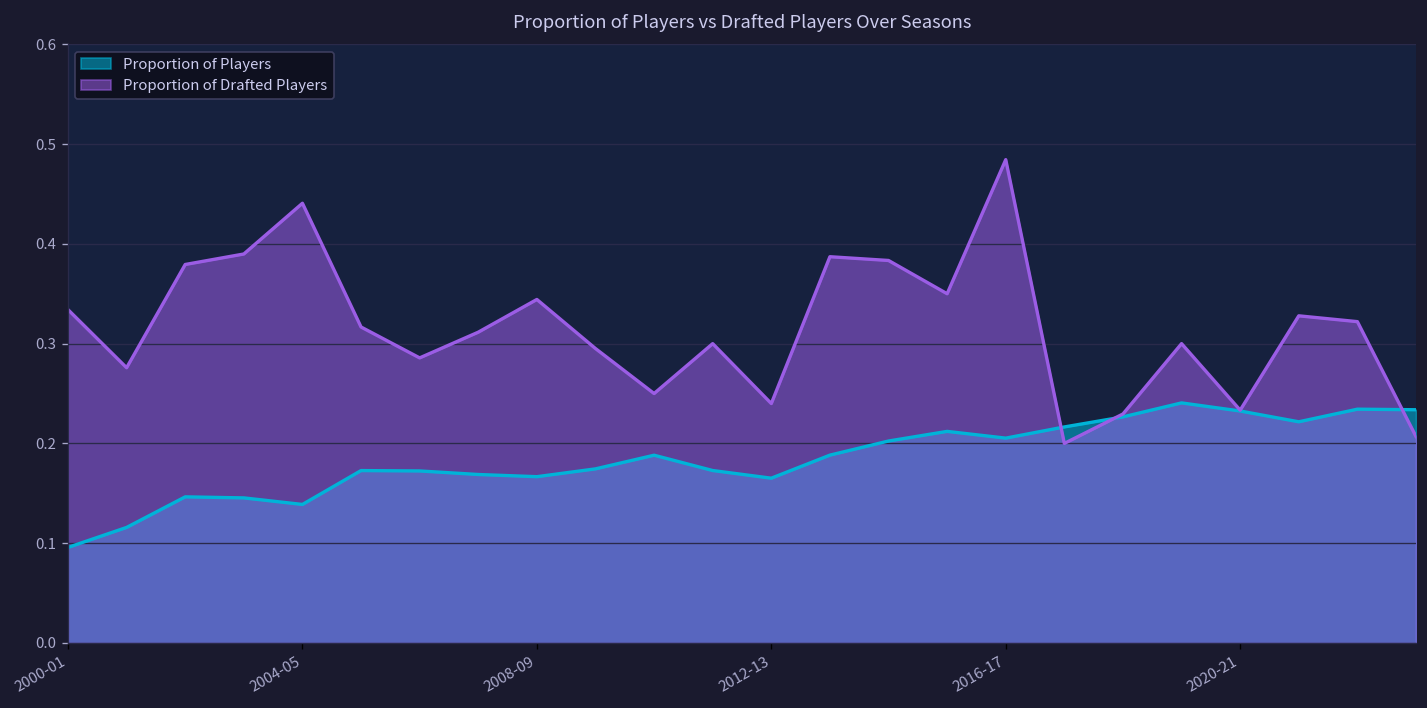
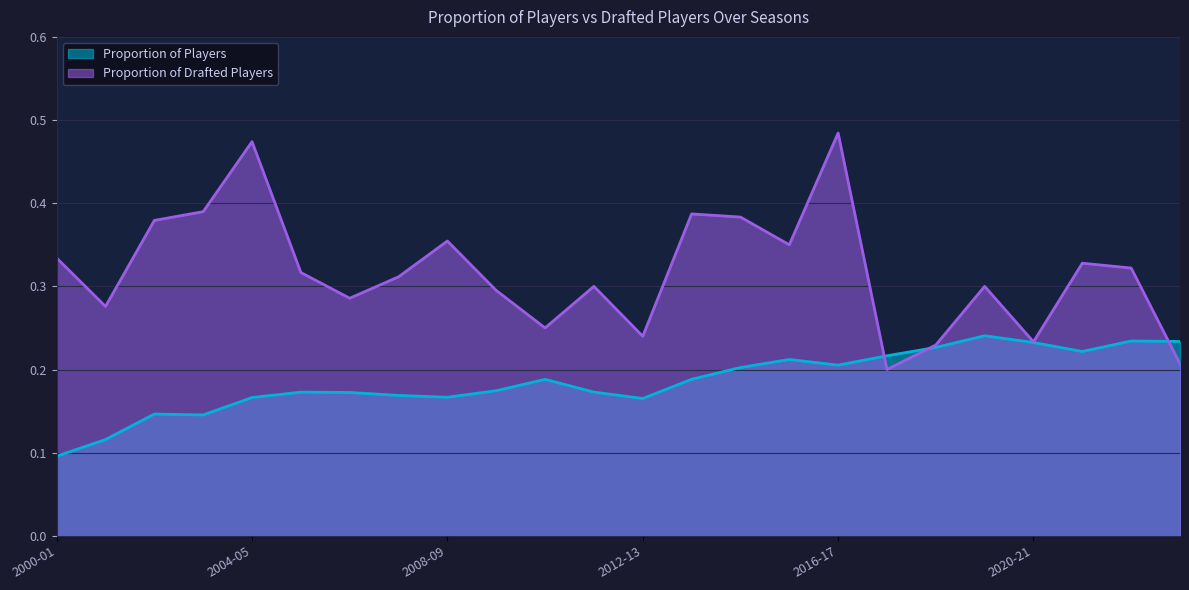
  {
    "Proportion of Players": {
      "2000-01": 0.10,
-     "2004-05": 0.14,
+     "2004-05": 0.17,
      "2008-09": 0.17,
      "2012-13": 0.17,
      "2016-17": 0.21
    },
    "Proportion of Drafted Players": {
      "2000-01": 0.33,
-     "2004-05": 0.44,
-     "2008-09": 0.34,
+     "2004-05": 0.47,
+     "2008-09": 0.35,
      "2012-13": 0.24,
      "2016-17": 0.48
    }
  }
